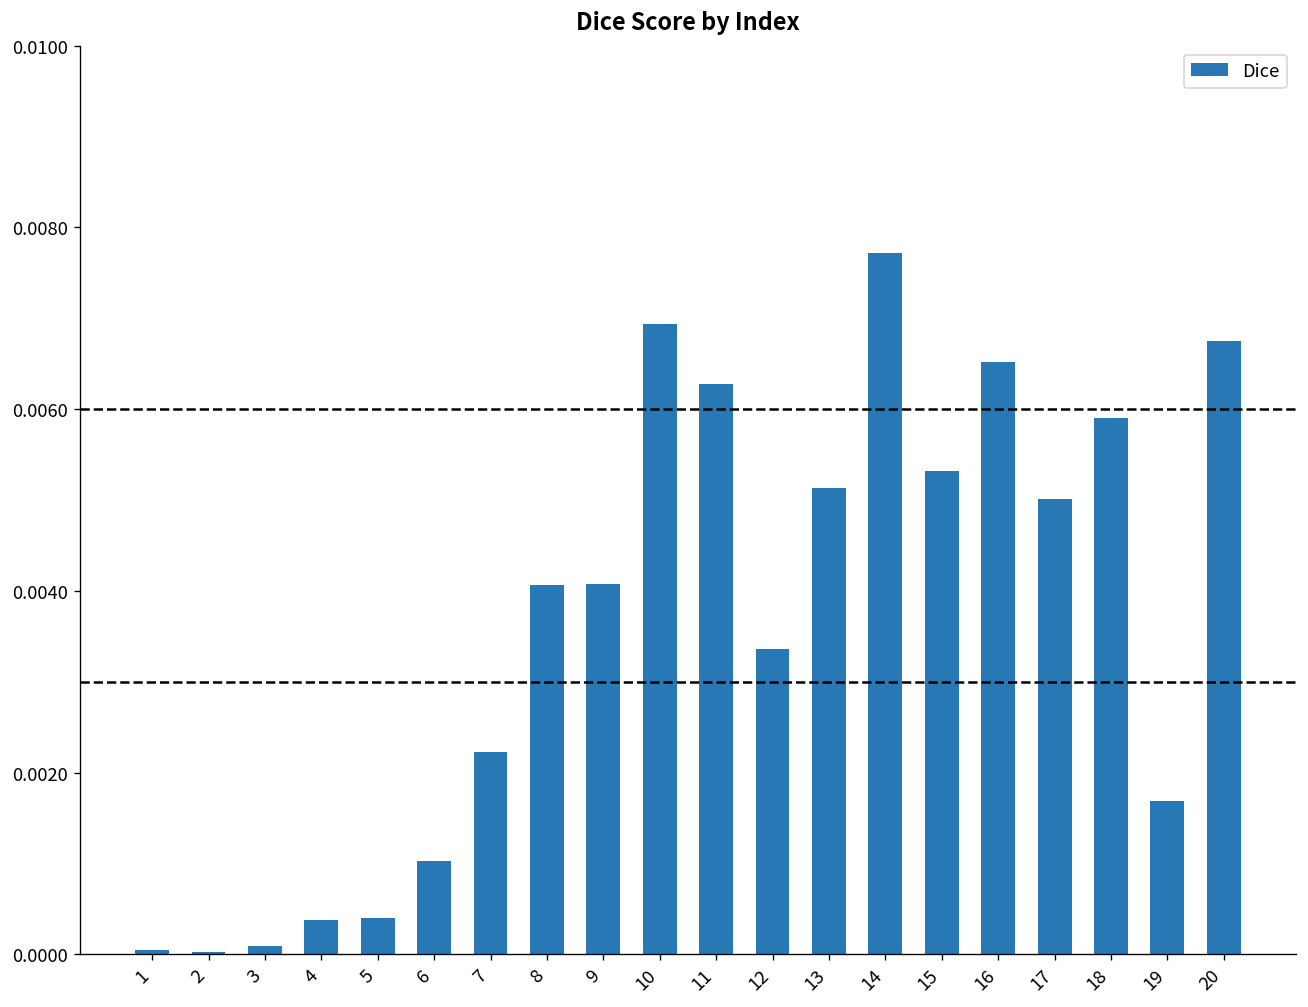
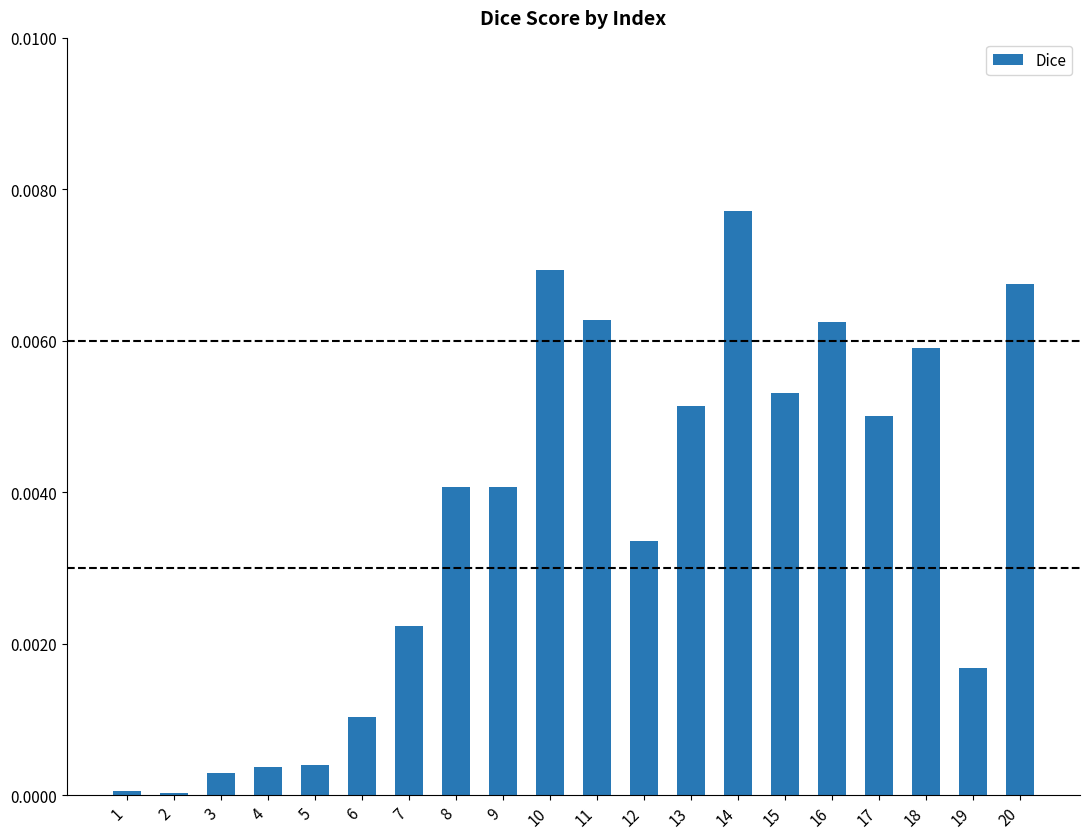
  {
    "1": 0.0000,
-   "3": 0.0001,
+   "3": 0.0003,
    "4": 0.0004,
    "5": 0.0004,
    "6": 0.0010,
    "7": 0.0022,
    "8": 0.0041,
    "9": 0.0041,
    "10": 0.0069,
    "11": 0.0063,
    "12": 0.0034,
    "13": 0.0051,
    "14": 0.0077,
    "15": 0.0053,
-   "16": 0.0065,
+   "16": 0.0062,
    "17": 0.0050,
    "18": 0.0059,
    "19": 0.0017,
    "20": 0.0067
  }
